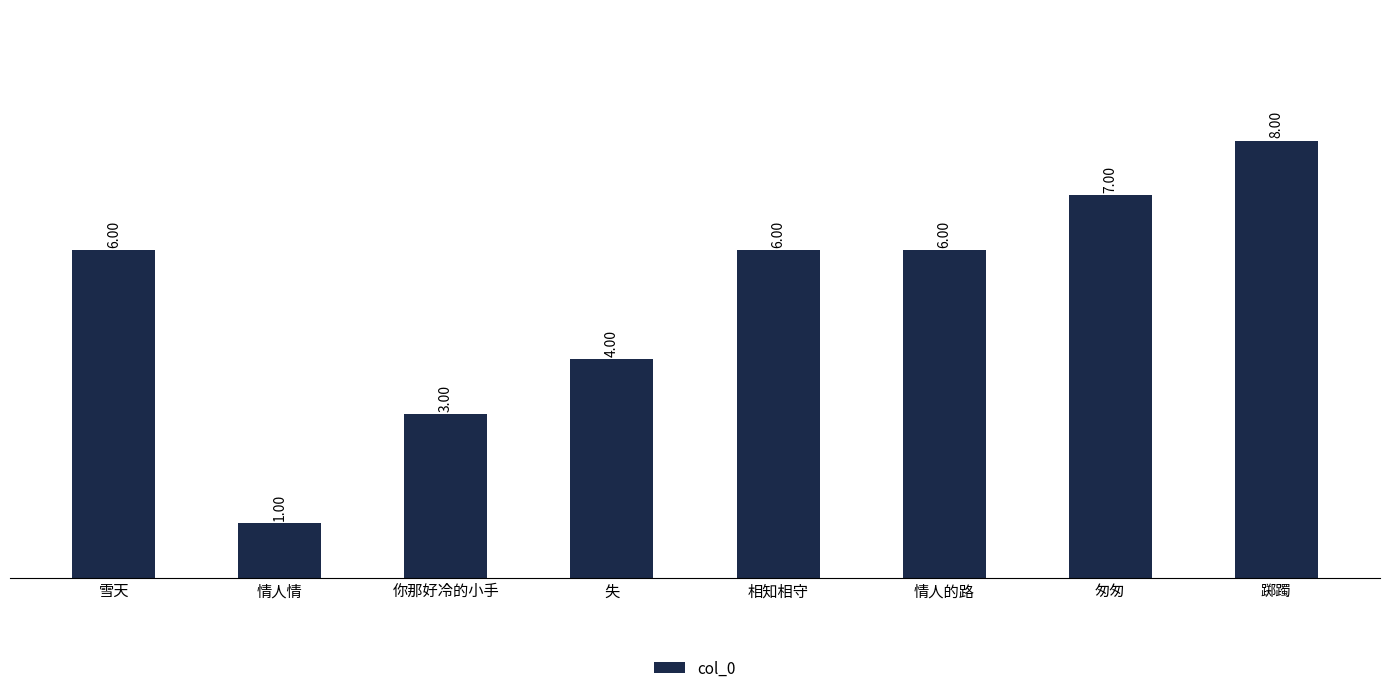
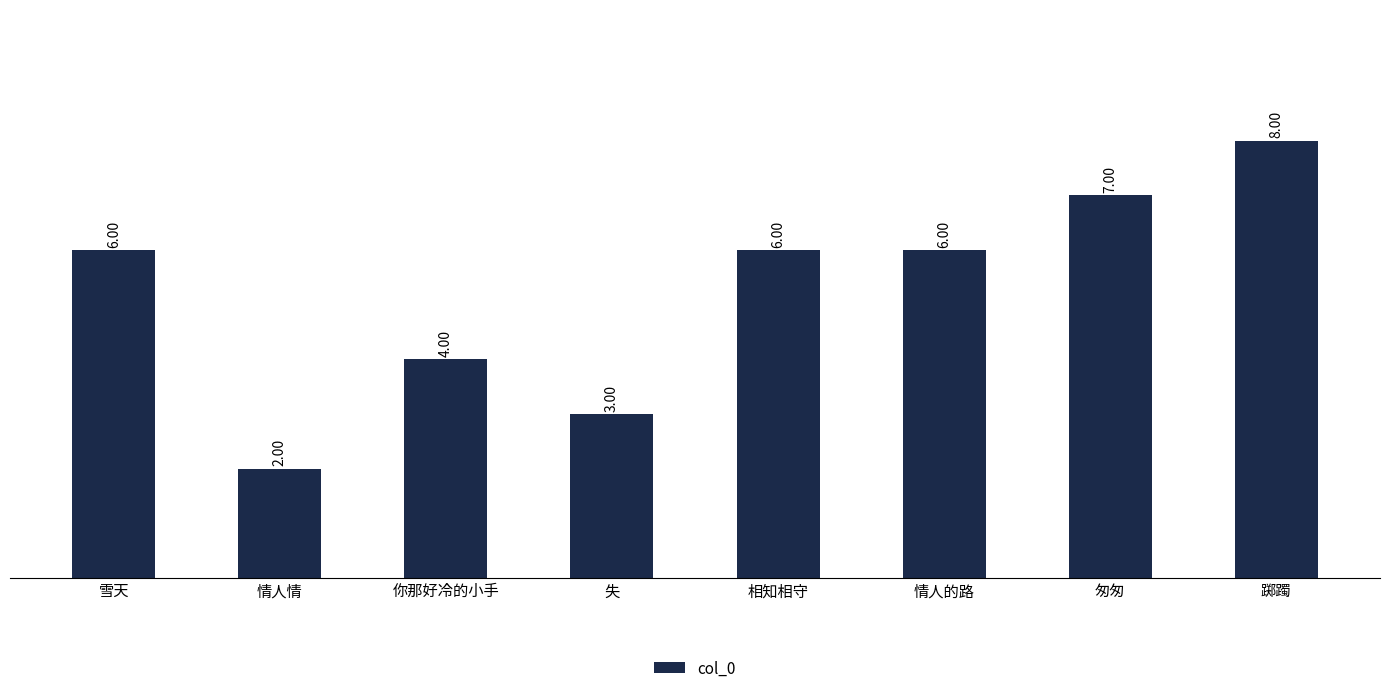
  {
    "雪天": 6.00,
-   "情人情": 1.00,
-   "你那好冷的小手": 3.00,
-   "失": 4.00,
+   "情人情": 2.00,
+   "你那好冷的小手": 4.00,
+   "失": 3.00,
    "相知相守": 6.00,
    "情人的路": 6.00,
    "匆匆": 7.00,
    "踯躅": 8.00
  }
